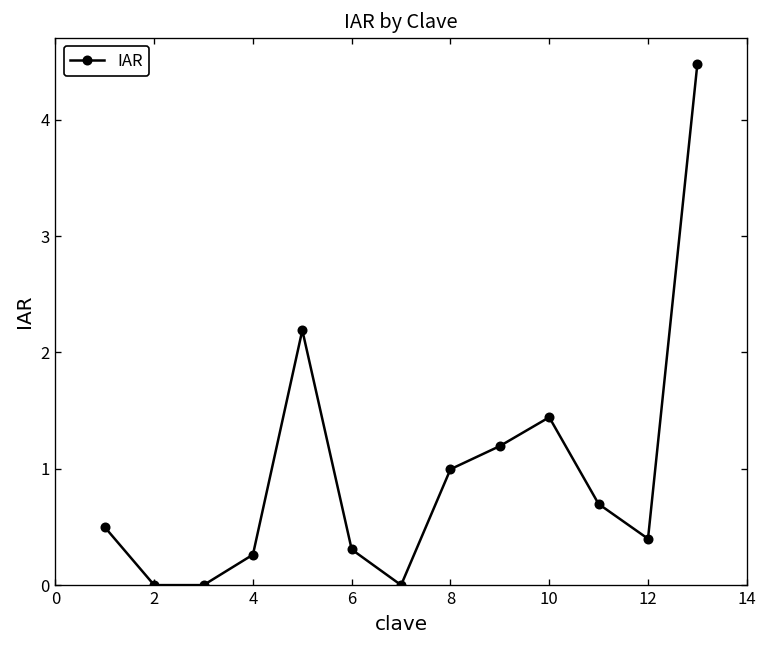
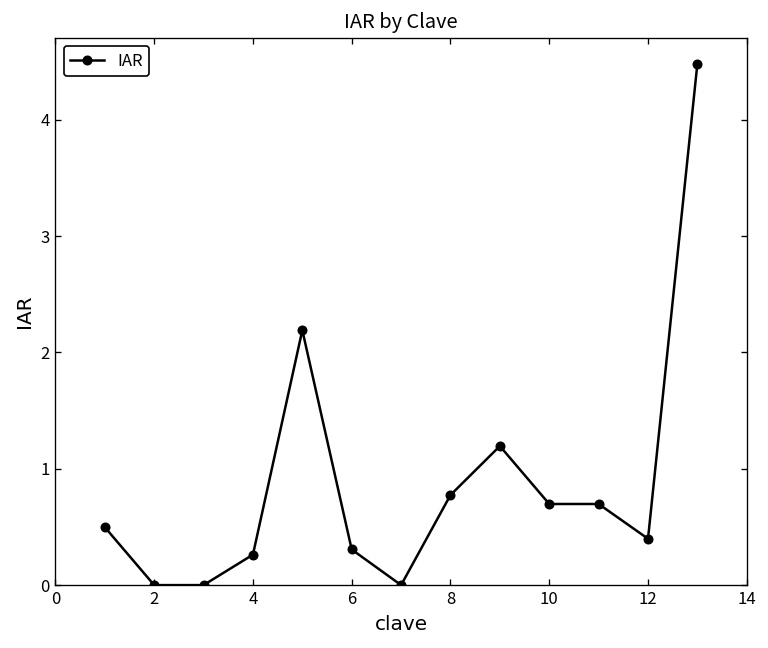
  {
    "2": 0.0,
    "4": 0.3,
    "6": 0.3,
-   "8": 1.0,
-   "10": 1.4,
+   "8": 0.8,
+   "10": 0.7,
    "12": 0.4
  }
